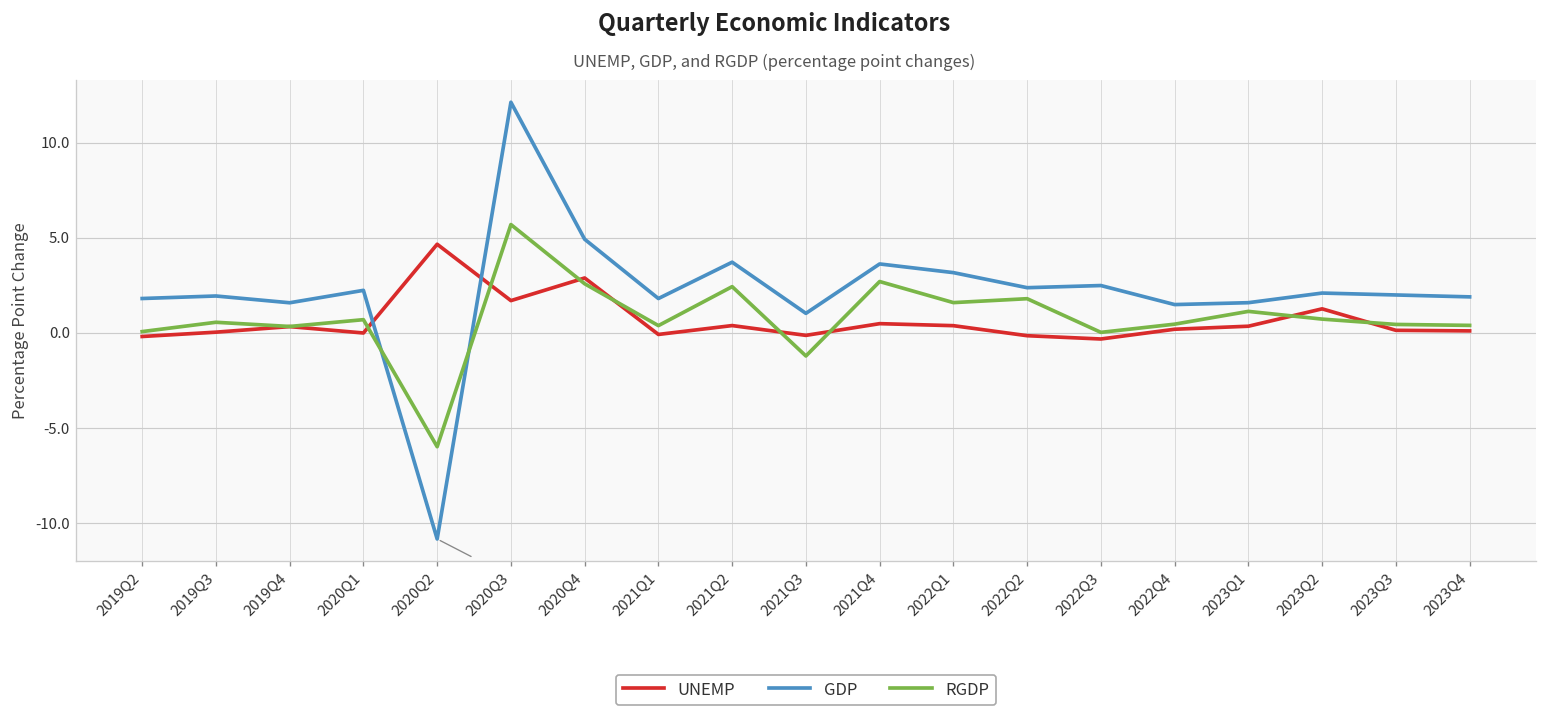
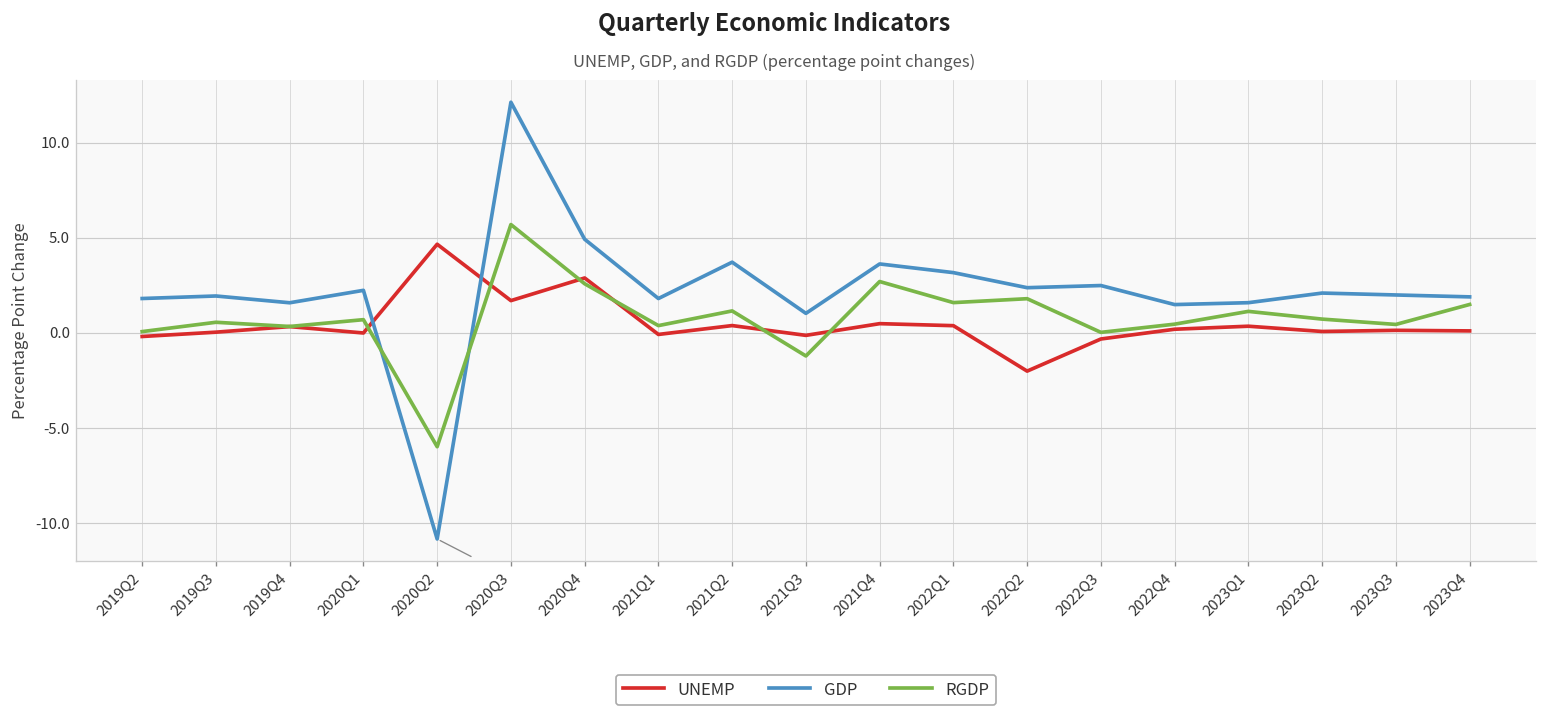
  {
    "UNEMP": {
      "2019Q2": -0.2,
      "2019Q3": 0.0,
      "2020Q1": 0.0,
      "2020Q2": 4.7,
      "2020Q3": 1.7,
      "2020Q4": 2.9,
      "2021Q1": -0.1,
      "2021Q2": 0.4,
      "2021Q3": -0.1,
      "2021Q4": 0.5,
      "2022Q1": 0.4,
-     "2022Q2": -0.1,
+     "2022Q2": -2.0,
      "2022Q3": -0.3,
      "2022Q4": 0.2,
      "2023Q1": 0.4,
-     "2023Q2": 1.3,
+     "2023Q2": 0.1,
      "2023Q3": 0.1,
      "2023Q4": 0.1
    },
    "GDP": {
      "2019Q2": 1.8,
      "2019Q3": 1.9,
      "2019Q4": 1.6,
      "2020Q1": 2.2,
      "2020Q2": -10.8,
      "2020Q3": 12.1,
      "2020Q4": 4.9,
      "2021Q1": 1.8,
      "2021Q2": 3.7,
      "2021Q3": 1.0,
      "2021Q4": 3.6,
      "2022Q1": 3.2,
      "2022Q2": 2.4,
      "2022Q3": 2.5,
      "2022Q4": 1.5,
      "2023Q1": 1.6,
      "2023Q2": 2.1,
      "2023Q3": 2.0,
      "2023Q4": 1.9
    },
    "RGDP": {
      "2019Q2": 0.1,
      "2019Q3": 0.6,
      "2020Q1": 0.7,
      "2020Q2": -6.0,
      "2020Q3": 5.7,
      "2020Q4": 2.6,
      "2021Q1": 0.4,
-     "2021Q2": 2.4,
+     "2021Q2": 1.2,
      "2021Q3": -1.2,
      "2021Q4": 2.7,
      "2022Q1": 1.6,
      "2022Q2": 1.8,
      "2022Q3": 0.0,
      "2022Q4": 0.5,
      "2023Q1": 1.1,
      "2023Q2": 0.7,
      "2023Q3": 0.5,
-     "2023Q4": 0.4
+     "2023Q4": 1.5
    }
  }
